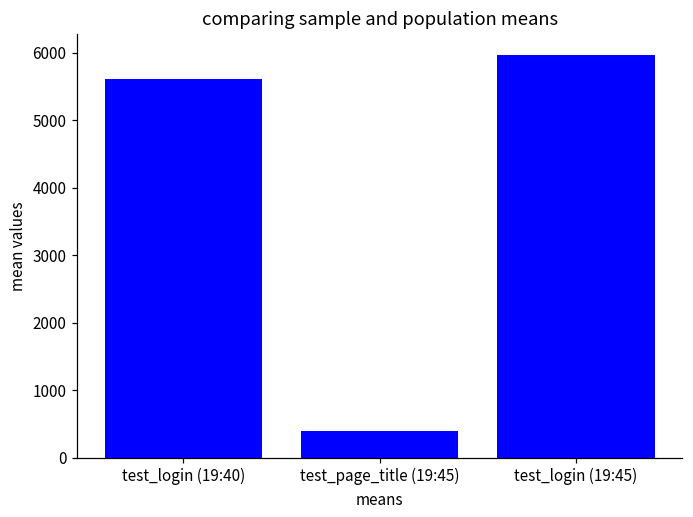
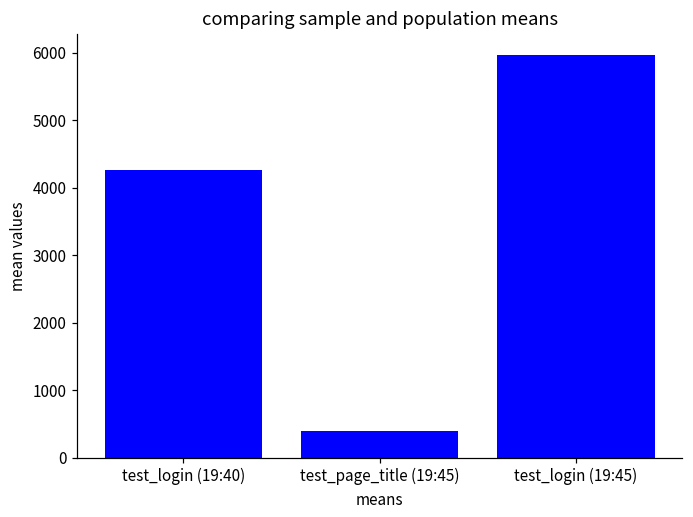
  {
-   "test_login (19:40)": 5600,
+   "test_login (19:40)": 4300,
    "test_page_title (19:45)": 400,
    "test_login (19:45)": 6000
  }
